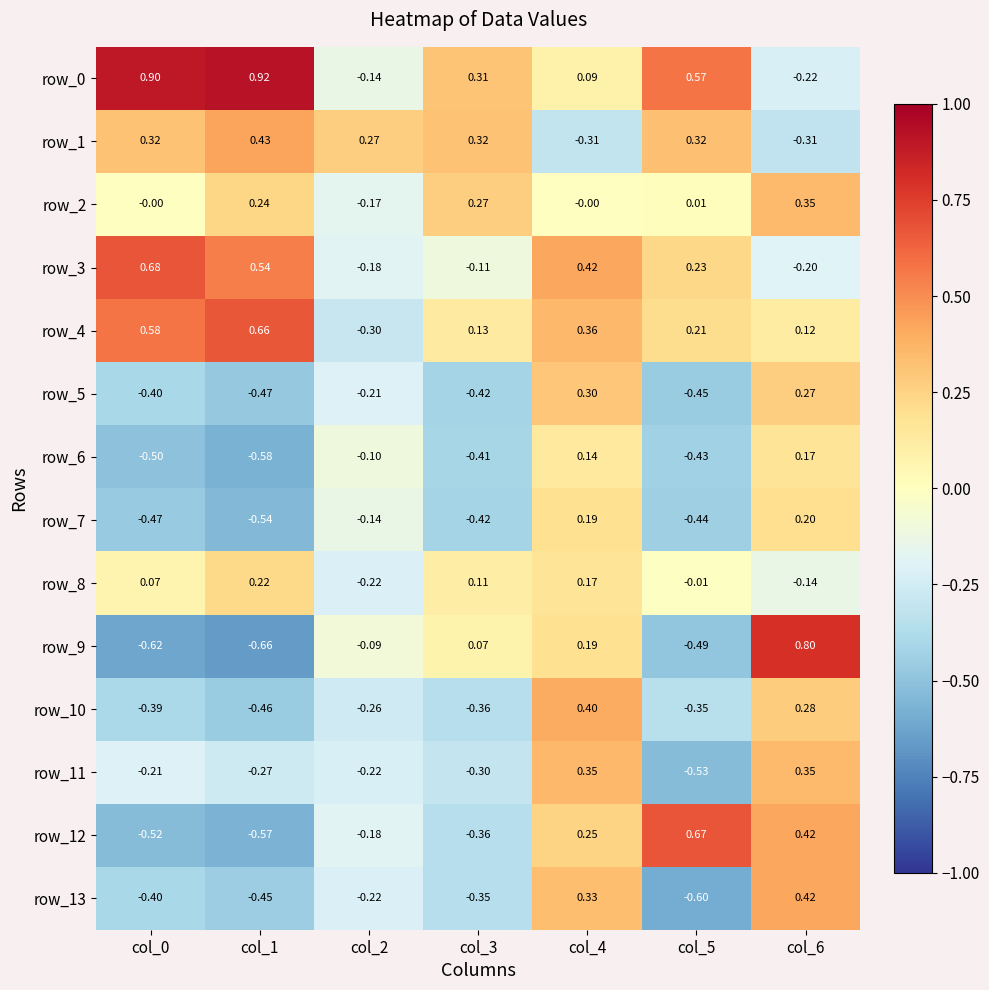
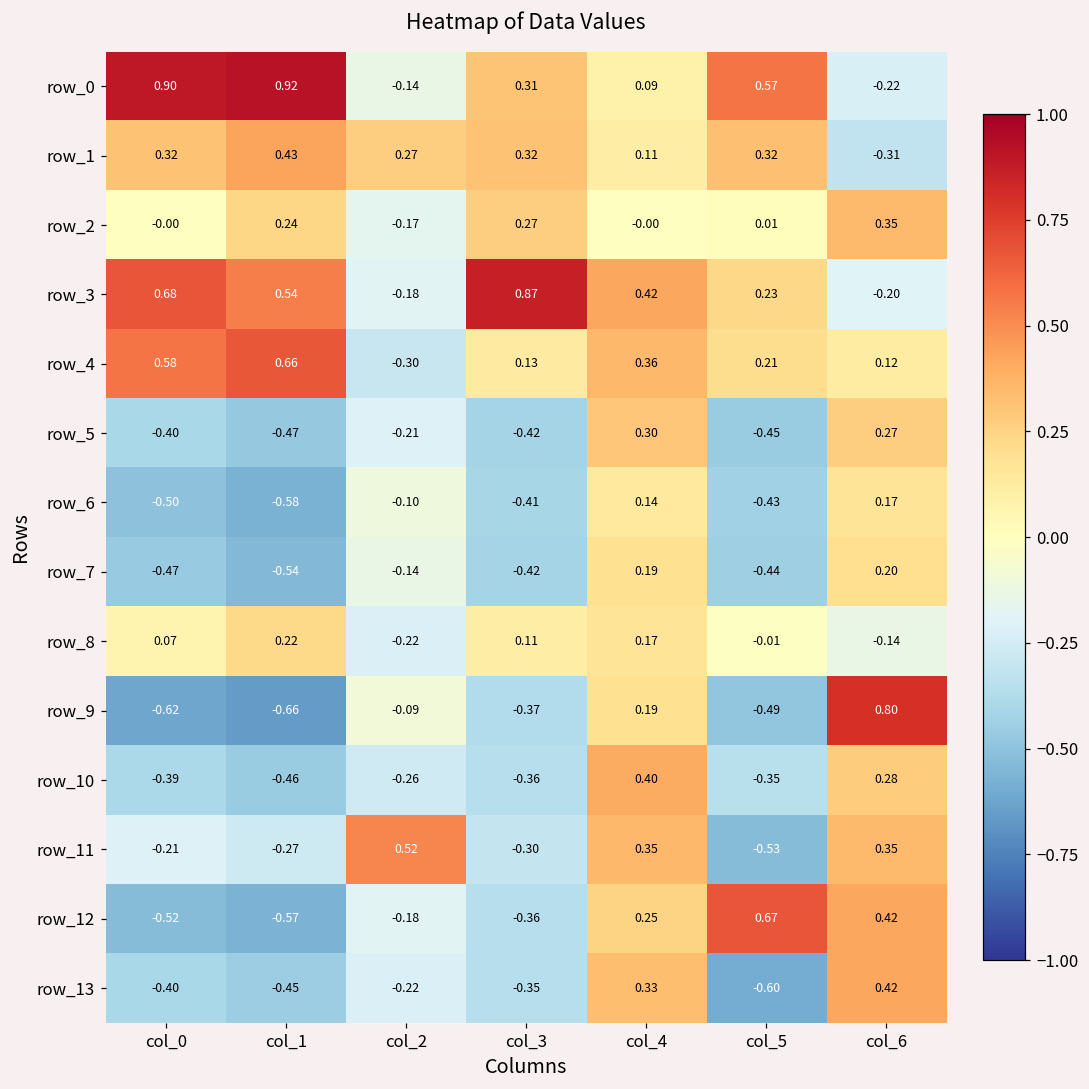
  {
    "row_0": {
      "col_0": 0.90,
      "col_1": 0.92,
      "col_2": -0.14,
      "col_3": 0.31,
      "col_4": 0.09,
      "col_5": 0.57,
      "col_6": -0.22
    },
    "row_1": {
      "col_0": 0.32,
      "col_1": 0.43,
      "col_2": 0.27,
      "col_3": 0.32,
-     "col_4": -0.31,
+     "col_4": 0.11,
      "col_5": 0.32,
      "col_6": -0.31
    },
    "row_2": {
      "col_0": -0.00,
      "col_1": 0.24,
      "col_2": -0.17,
      "col_3": 0.27,
      "col_4": -0.00,
      "col_5": 0.01,
      "col_6": 0.35
    },
    "row_3": {
      "col_0": 0.68,
      "col_1": 0.54,
      "col_2": -0.18,
-     "col_3": -0.11,
+     "col_3": 0.87,
      "col_4": 0.42,
      "col_5": 0.23,
      "col_6": -0.20
    },
    "row_4": {
      "col_0": 0.58,
      "col_1": 0.66,
      "col_2": -0.30,
      "col_3": 0.13,
      "col_4": 0.36,
      "col_5": 0.21,
      "col_6": 0.12
    },
    "row_5": {
      "col_0": -0.40,
      "col_1": -0.47,
      "col_2": -0.21,
      "col_3": -0.42,
      "col_4": 0.30,
      "col_5": -0.45,
      "col_6": 0.27
    },
    "row_6": {
      "col_0": -0.50,
      "col_1": -0.58,
      "col_2": -0.10,
      "col_3": -0.41,
      "col_4": 0.14,
      "col_5": -0.43,
      "col_6": 0.17
    },
    "row_7": {
      "col_0": -0.47,
      "col_1": -0.54,
      "col_2": -0.14,
      "col_3": -0.42,
      "col_4": 0.19,
      "col_5": -0.44,
      "col_6": 0.20
    },
    "row_8": {
      "col_0": 0.07,
      "col_1": 0.22,
      "col_2": -0.22,
      "col_3": 0.11,
      "col_4": 0.17,
      "col_5": -0.01,
      "col_6": -0.14
    },
    "row_9": {
      "col_0": -0.62,
      "col_1": -0.66,
      "col_2": -0.09,
-     "col_3": 0.07,
+     "col_3": -0.37,
      "col_4": 0.19,
      "col_5": -0.49,
      "col_6": 0.80
    },
    "row_10": {
      "col_0": -0.39,
      "col_1": -0.46,
      "col_2": -0.26,
      "col_3": -0.36,
      "col_4": 0.40,
      "col_5": -0.35,
      "col_6": 0.28
    },
    "row_11": {
      "col_0": -0.21,
      "col_1": -0.27,
-     "col_2": -0.22,
+     "col_2": 0.52,
      "col_3": -0.30,
      "col_4": 0.35,
      "col_5": -0.53,
      "col_6": 0.35
    },
    "row_12": {
      "col_0": -0.52,
      "col_1": -0.57,
      "col_2": -0.18,
      "col_3": -0.36,
      "col_4": 0.25,
      "col_5": 0.67,
      "col_6": 0.42
    },
    "row_13": {
      "col_0": -0.40,
      "col_1": -0.45,
      "col_2": -0.22,
      "col_3": -0.35,
      "col_4": 0.33,
      "col_5": -0.60,
      "col_6": 0.42
    }
  }
